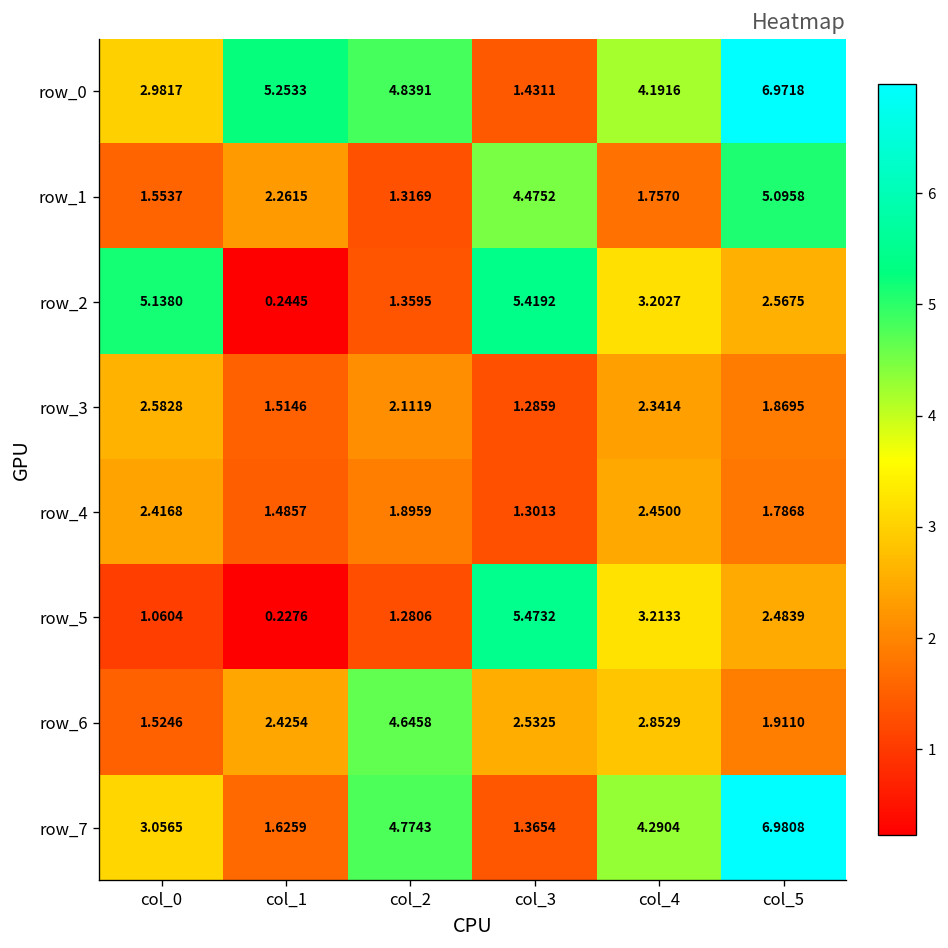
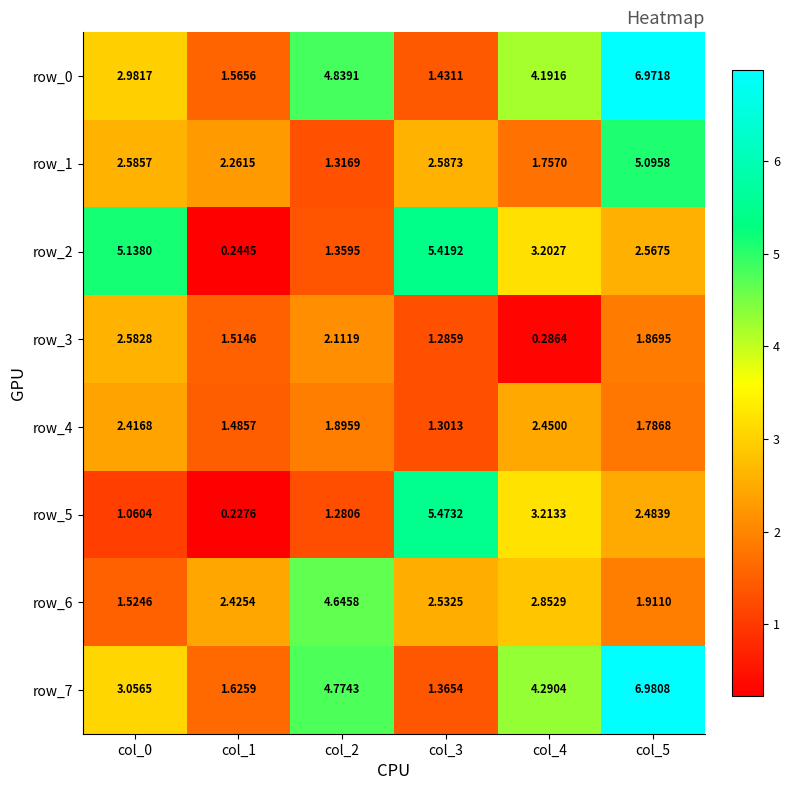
  {
    "row_0": {
      "col_0": 2.9817,
-     "col_1": 5.2533,
+     "col_1": 1.5656,
      "col_2": 4.8391,
      "col_3": 1.4311,
      "col_4": 4.1916,
      "col_5": 6.9718
    },
    "row_1": {
-     "col_0": 1.5537,
+     "col_0": 2.5857,
      "col_1": 2.2615,
      "col_2": 1.3169,
-     "col_3": 4.4752,
+     "col_3": 2.5873,
      "col_4": 1.7570,
      "col_5": 5.0958
    },
    "row_2": {
      "col_0": 5.1380,
      "col_1": 0.2445,
      "col_2": 1.3595,
      "col_3": 5.4192,
      "col_4": 3.2027,
      "col_5": 2.5675
    },
    "row_3": {
      "col_0": 2.5828,
      "col_1": 1.5146,
      "col_2": 2.1119,
      "col_3": 1.2859,
-     "col_4": 2.3414,
+     "col_4": 0.2864,
      "col_5": 1.8695
    },
    "row_4": {
      "col_0": 2.4168,
      "col_1": 1.4857,
      "col_2": 1.8959,
      "col_3": 1.3013,
      "col_4": 2.4500,
      "col_5": 1.7868
    },
    "row_5": {
      "col_0": 1.0604,
      "col_1": 0.2276,
      "col_2": 1.2806,
      "col_3": 5.4732,
      "col_4": 3.2133,
      "col_5": 2.4839
    },
    "row_6": {
      "col_0": 1.5246,
      "col_1": 2.4254,
      "col_2": 4.6458,
      "col_3": 2.5325,
      "col_4": 2.8529,
      "col_5": 1.9110
    },
    "row_7": {
      "col_0": 3.0565,
      "col_1": 1.6259,
      "col_2": 4.7743,
      "col_3": 1.3654,
      "col_4": 4.2904,
      "col_5": 6.9808
    }
  }
